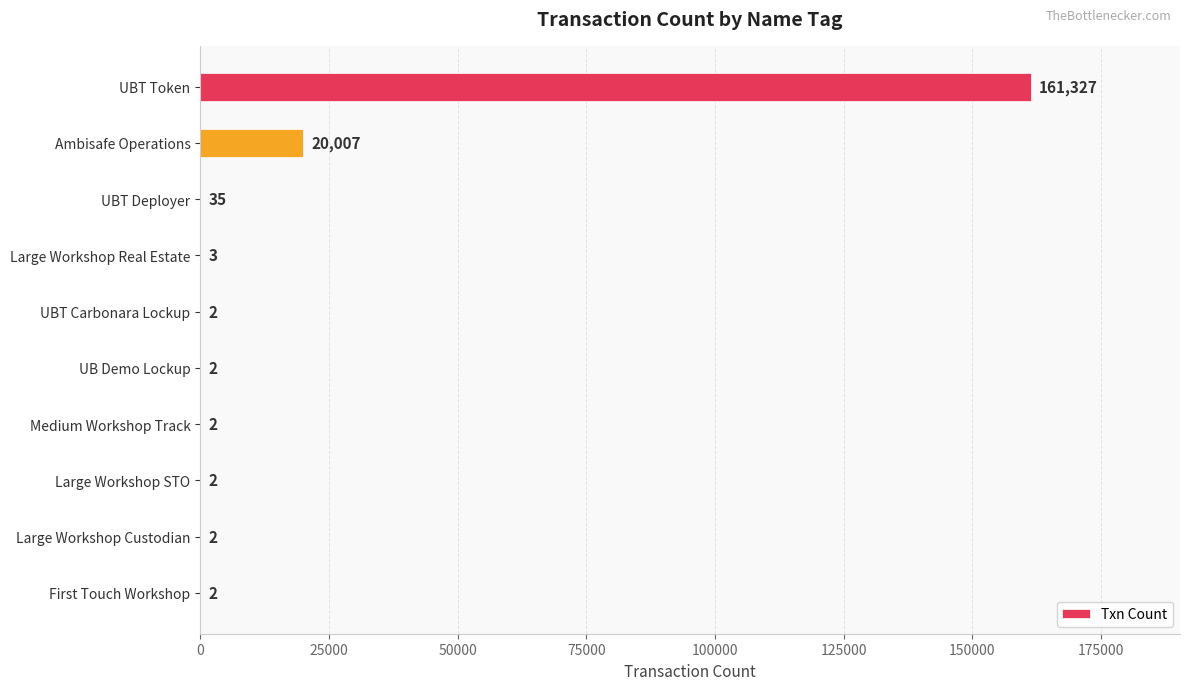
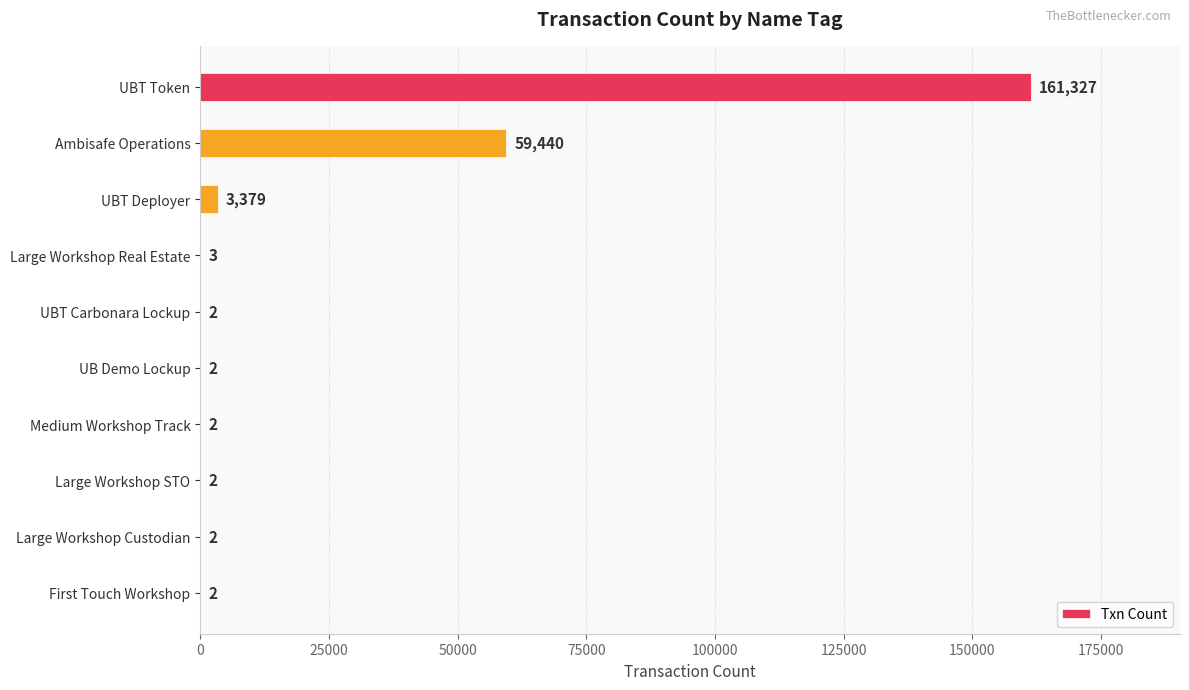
  {
    "UBT Token": "161,327",
-   "Ambisafe Operations": "20,007",
-   "UBT Deployer": "35",
+   "Ambisafe Operations": "59,440",
+   "UBT Deployer": "3,379",
    "Large Workshop Real Estate": "3",
    "UBT Carbonara Lockup": "2",
    "UB Demo Lockup": "2",
    "Medium Workshop Track": "2",
    "Large Workshop STO": "2",
    "Large Workshop Custodian": "2",
    "First Touch Workshop": "2"
  }
